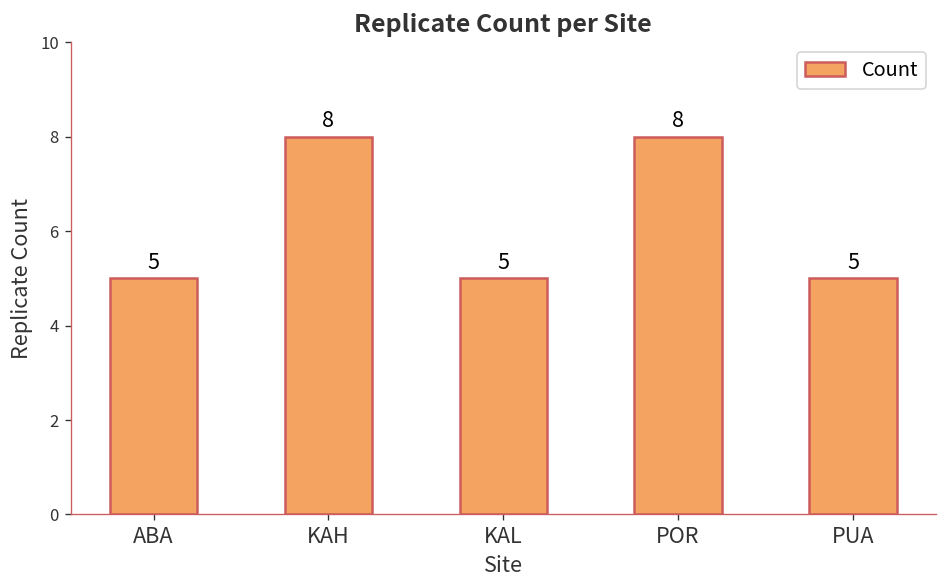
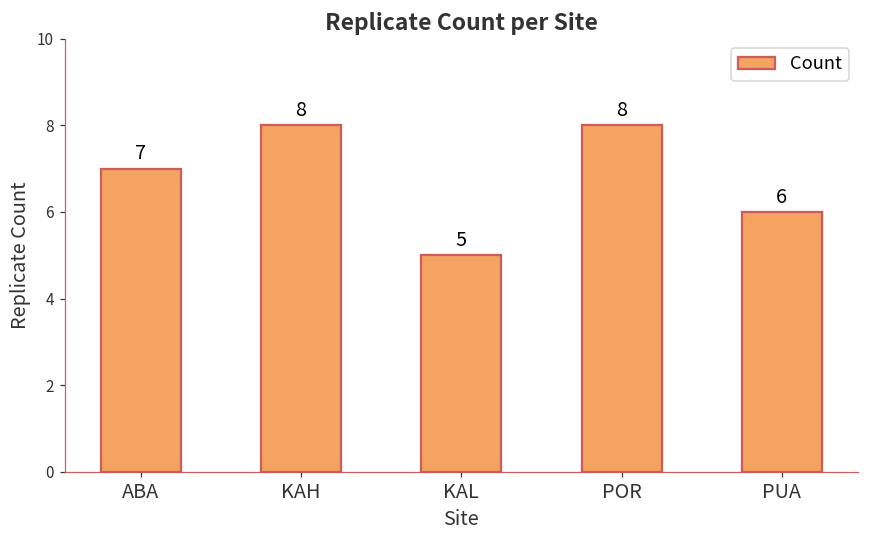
  {
-   "ABA": 5,
+   "ABA": 7,
    "KAH": 8,
    "KAL": 5,
    "POR": 8,
-   "PUA": 5
+   "PUA": 6
  }
